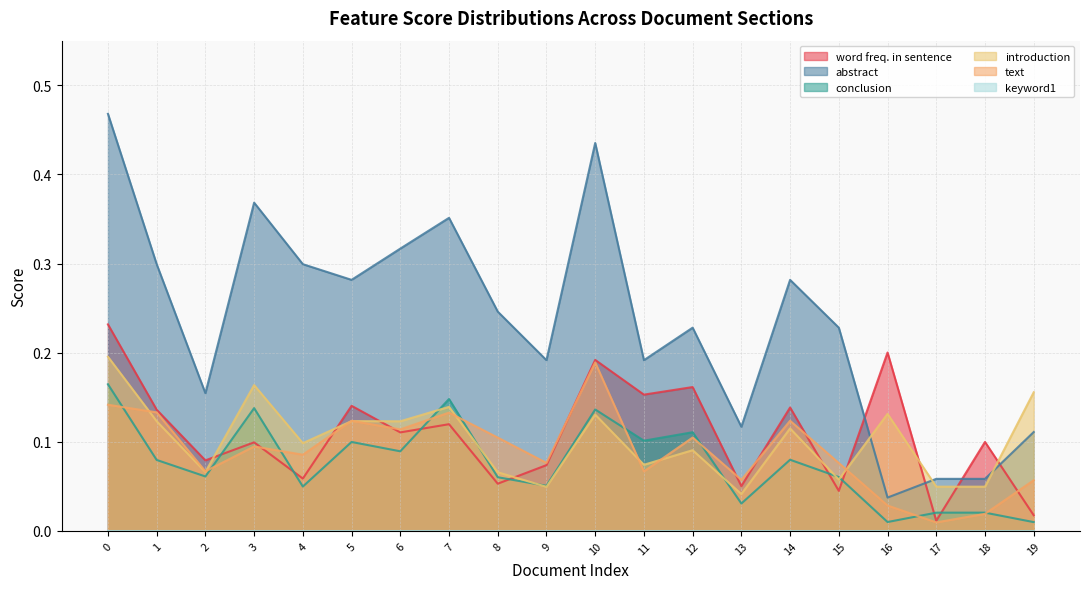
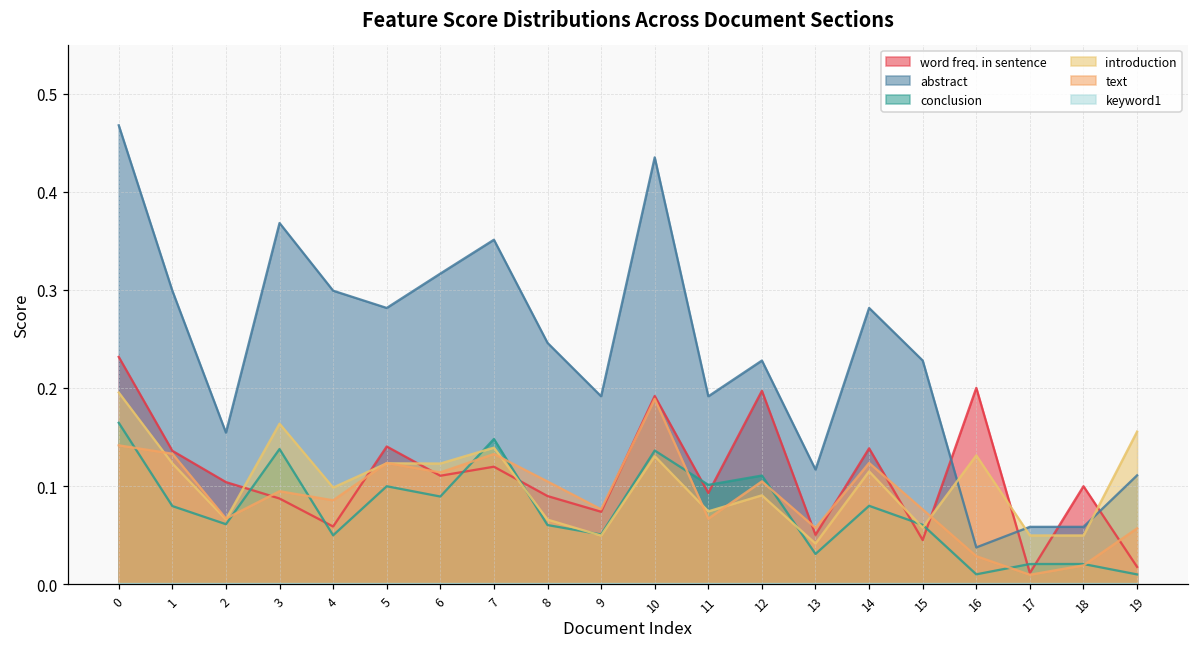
  {
    "word freq. in sentence": {
      "0": 0.23,
      "1": 0.14,
-     "2": 0.08,
-     "3": 0.10,
+     "2": 0.10,
+     "3": 0.09,
      "4": 0.06,
      "5": 0.14,
      "6": 0.11,
      "7": 0.12,
-     "8": 0.05,
+     "8": 0.09,
      "10": 0.19,
-     "11": 0.15,
-     "12": 0.16,
+     "11": 0.09,
+     "12": 0.20,
      "13": 0.05,
      "14": 0.14,
      "15": 0.04,
      "16": 0.20,
      "18": 0.10,
      "19": 0.02
    },
    "keyword1": {
      "0": 0.00,
      "1": 0.00,
      "2": 0.00,
      "3": 0.00,
      "4": 0.00,
      "5": 0.00,
      "6": 0.00,
      "7": 0.00,
      "8": 0.00,
      "9": 0.00,
      "10": 0.00,
      "11": 0.00,
      "12": 0.00,
      "13": 0.00,
      "14": 0.00,
      "15": 0.00,
      "16": 0.00,
      "17": 0.00,
      "18": 0.00,
      "19": 0.00
    }
  }
